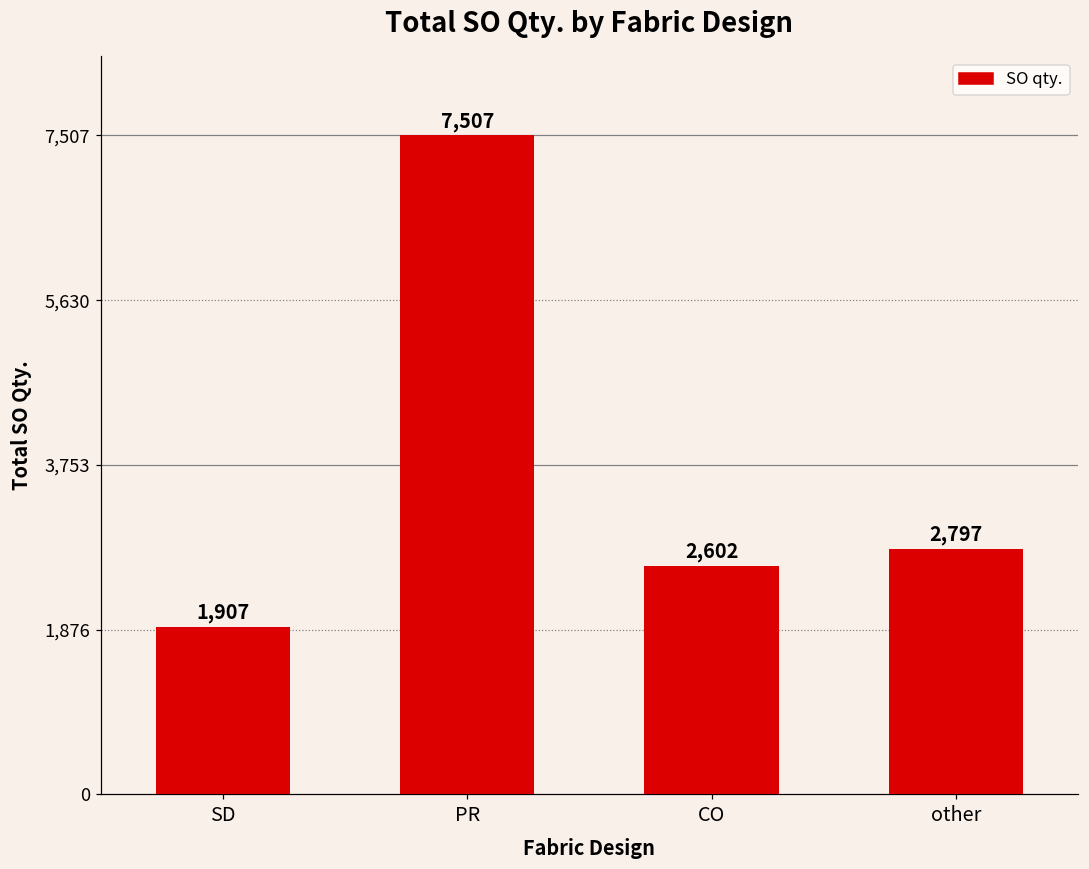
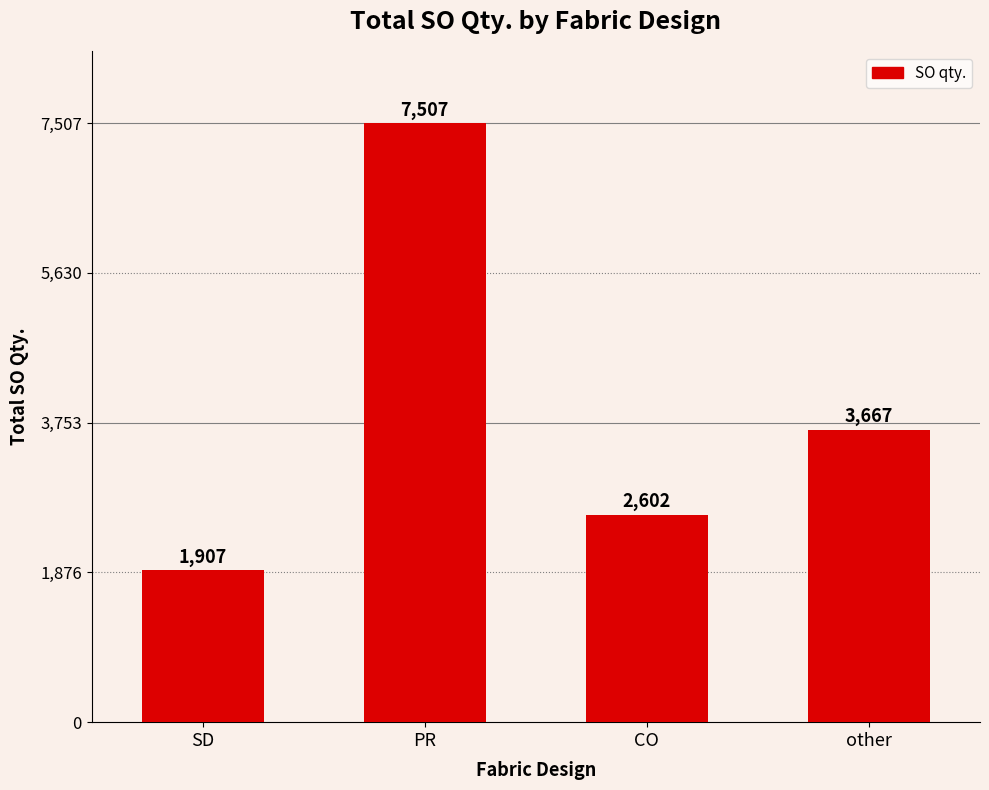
  {
    "SD": "1,907",
    "PR": "7,507",
    "CO": "2,602",
-   "other": "2,797"
+   "other": "3,667"
  }
